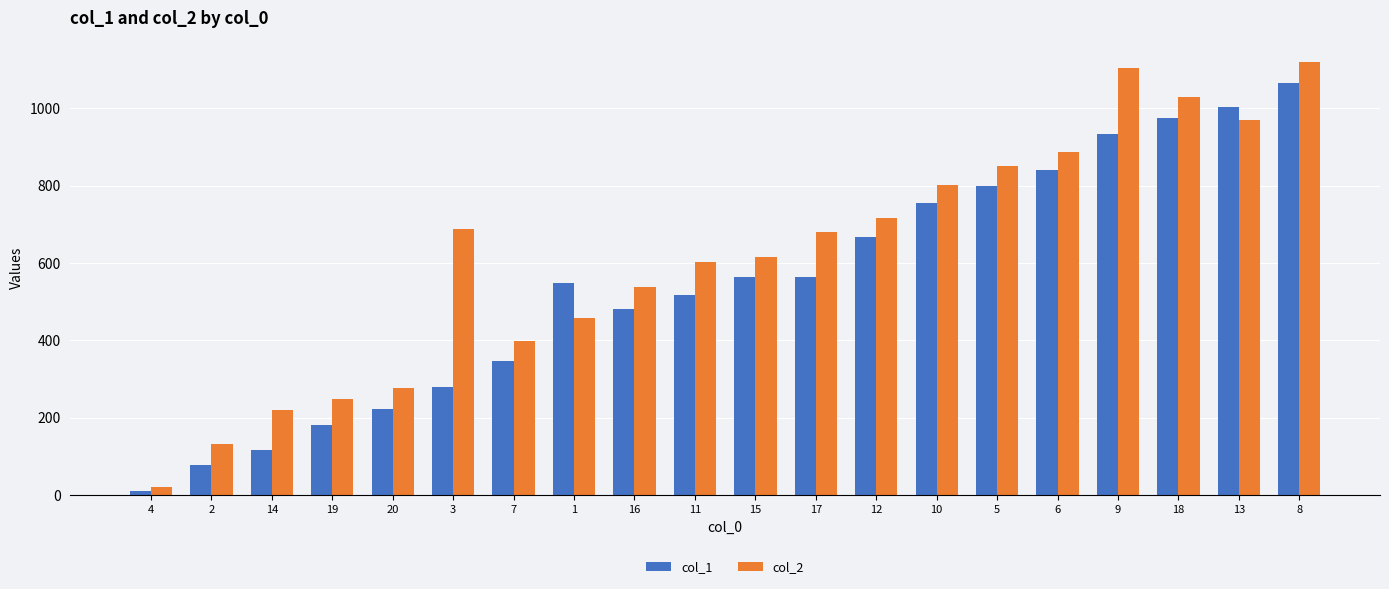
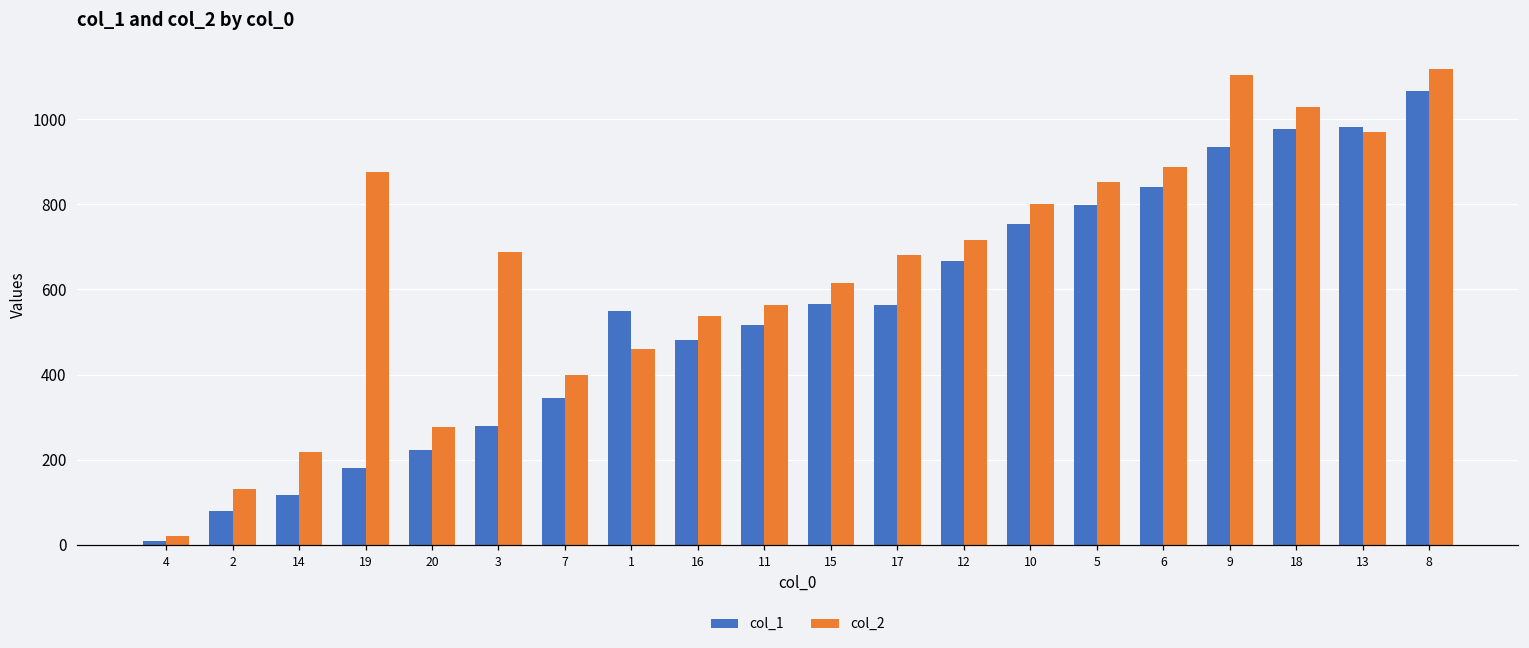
  {
    "col_1": {
      "4": 10,
      "2": 80,
      "14": 120,
      "19": 180,
      "20": 220,
      "3": 280,
      "7": 350,
      "1": 550,
      "16": 480,
      "11": 520,
      "15": 570,
      "17": 560,
      "12": 670,
      "10": 750,
      "5": 800,
      "6": 840,
      "9": 930,
      "18": 980,
-     "13": 1000,
+     "13": 980,
      "8": 1070
    },
    "col_2": {
      "4": 20,
      "2": 130,
      "14": 220,
-     "19": 250,
+     "19": 880,
      "20": 280,
      "3": 690,
      "7": 400,
      "1": 460,
      "16": 540,
-     "11": 600,
+     "11": 560,
      "15": 620,
      "17": 680,
      "12": 720,
      "10": 800,
      "5": 850,
      "6": 890,
      "9": 1100,
      "18": 1030,
      "13": 970,
      "8": 1120
    }
  }
